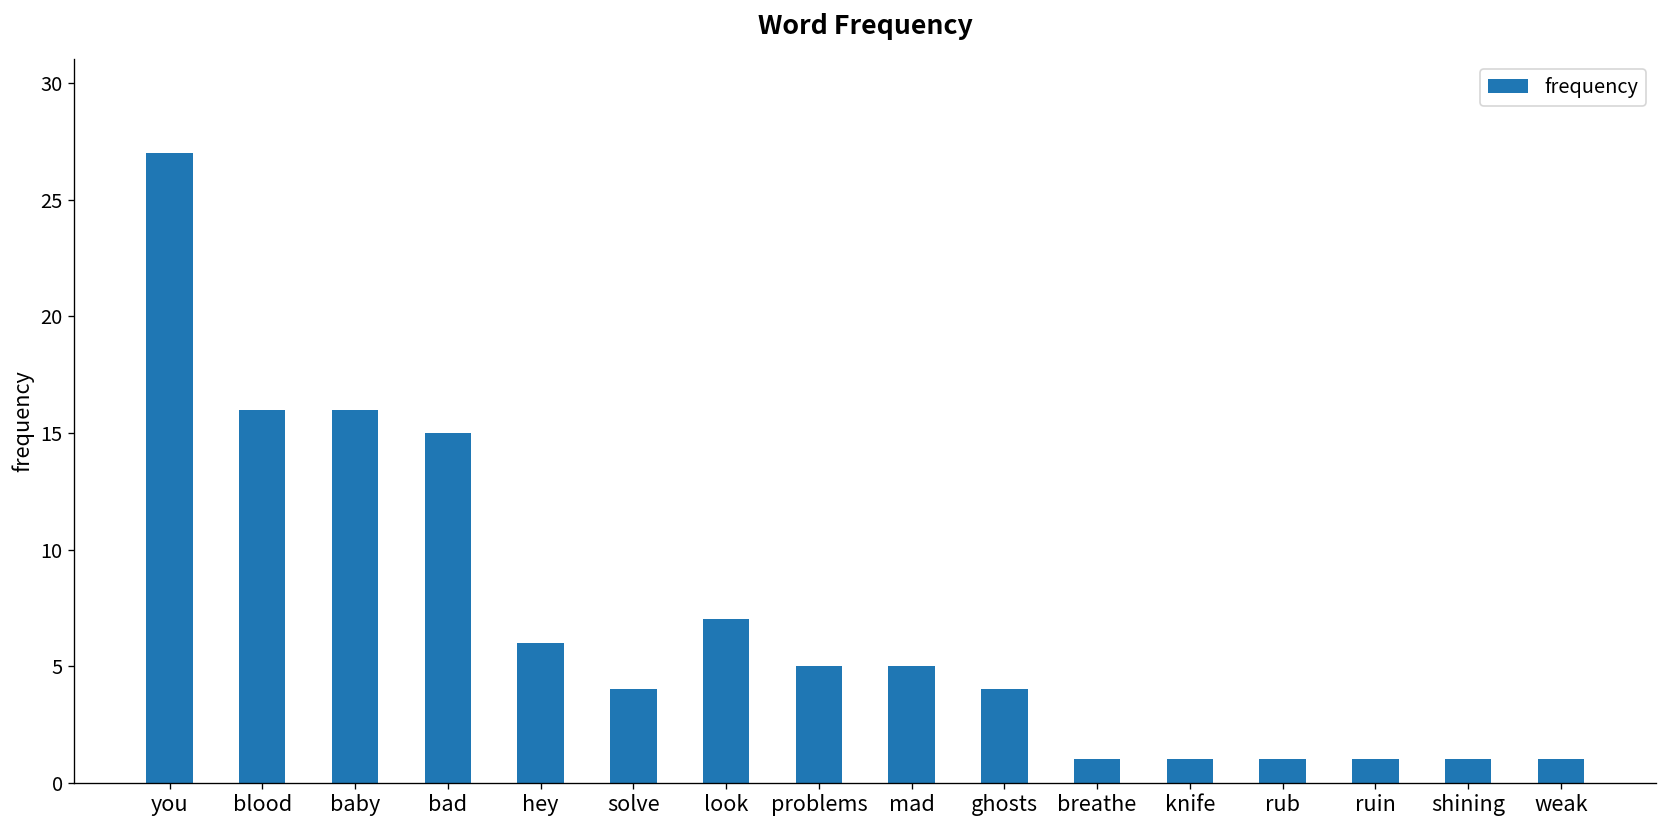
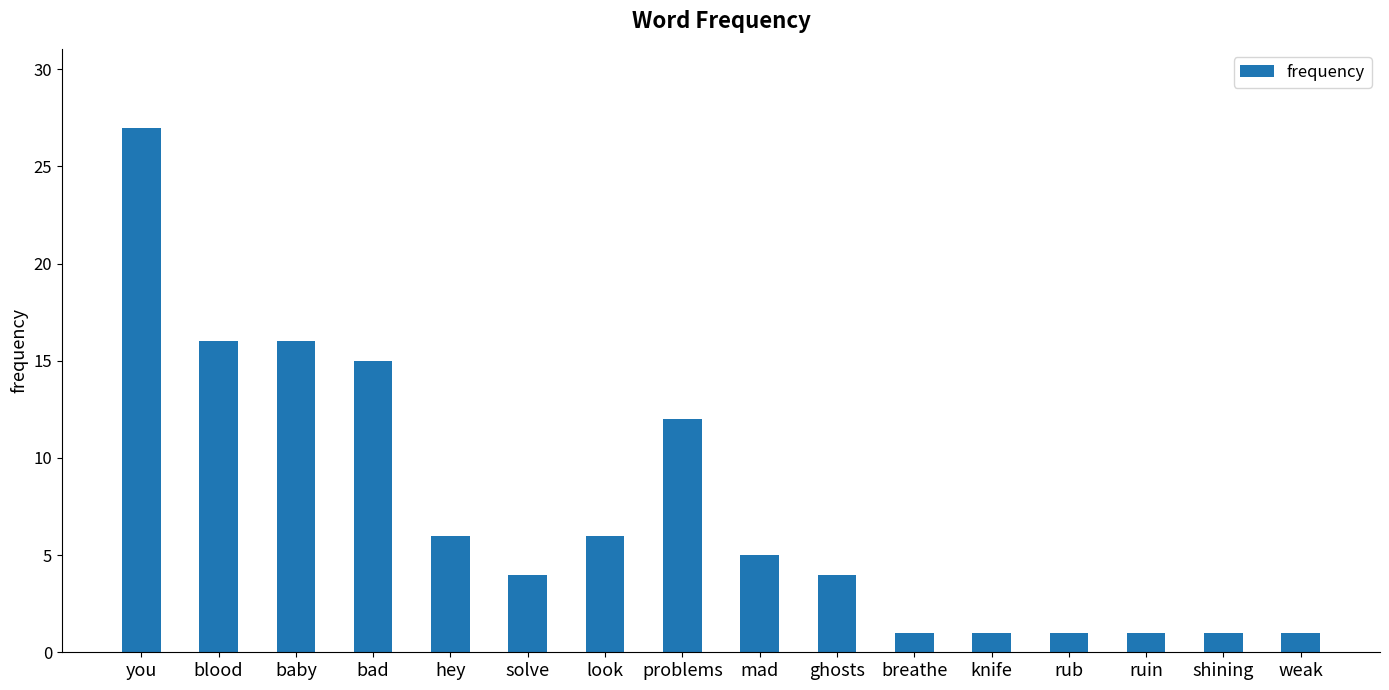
  {
    "you": 27,
    "blood": 16,
    "baby": 16,
    "bad": 15,
    "hey": 6,
    "solve": 4,
-   "look": 7,
-   "problems": 5,
+   "look": 6,
+   "problems": 12,
    "mad": 5,
    "ghosts": 4,
    "breathe": 1,
    "knife": 1,
    "rub": 1,
    "ruin": 1,
    "shining": 1,
    "weak": 1
  }
